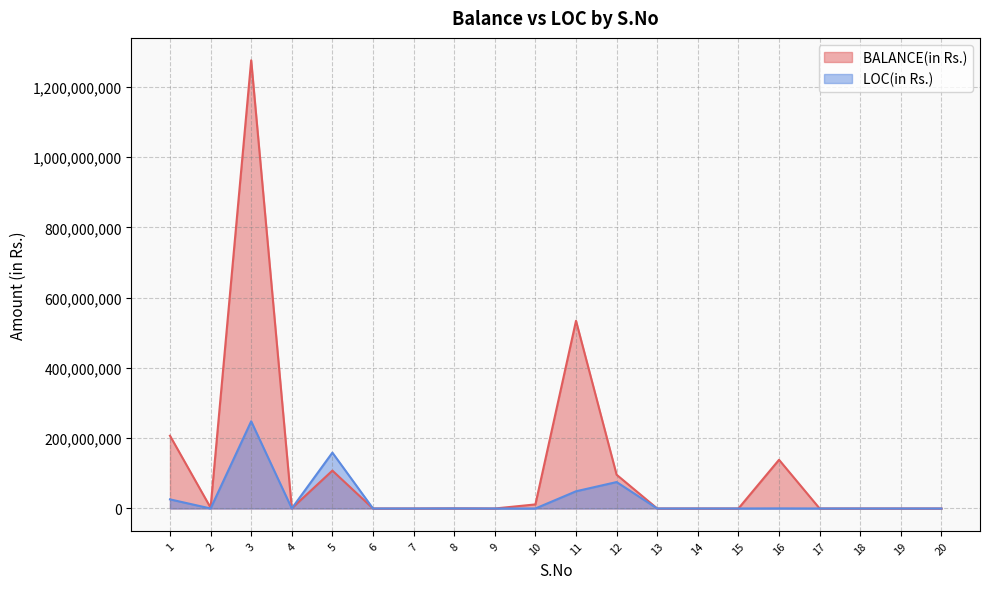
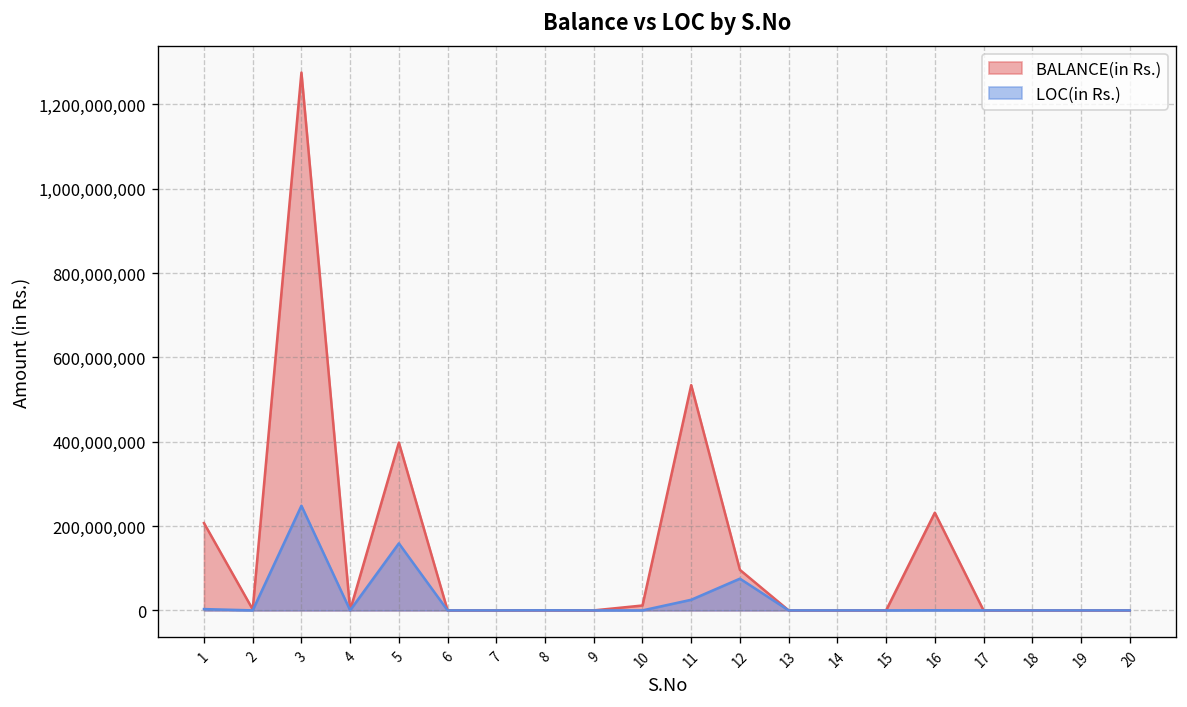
  {
    "BALANCE(in Rs.)": {
      "1": "210,000,000",
      "3": "1,280,000,000",
-     "5": "110,000,000",
+     "5": "400,000,000",
      "10": "10,000,000",
      "11": "530,000,000",
      "12": "100,000,000",
-     "16": "140,000,000"
+     "16": "230,000,000"
    },
    "LOC(in Rs.)": {
-     "1": "30,000,000",
+     "1": "0",
      "3": "250,000,000",
      "5": "160,000,000",
      "10": "0",
-     "11": "50,000,000",
+     "11": "30,000,000",
      "12": "80,000,000",
      "16": "0"
    }
  }
